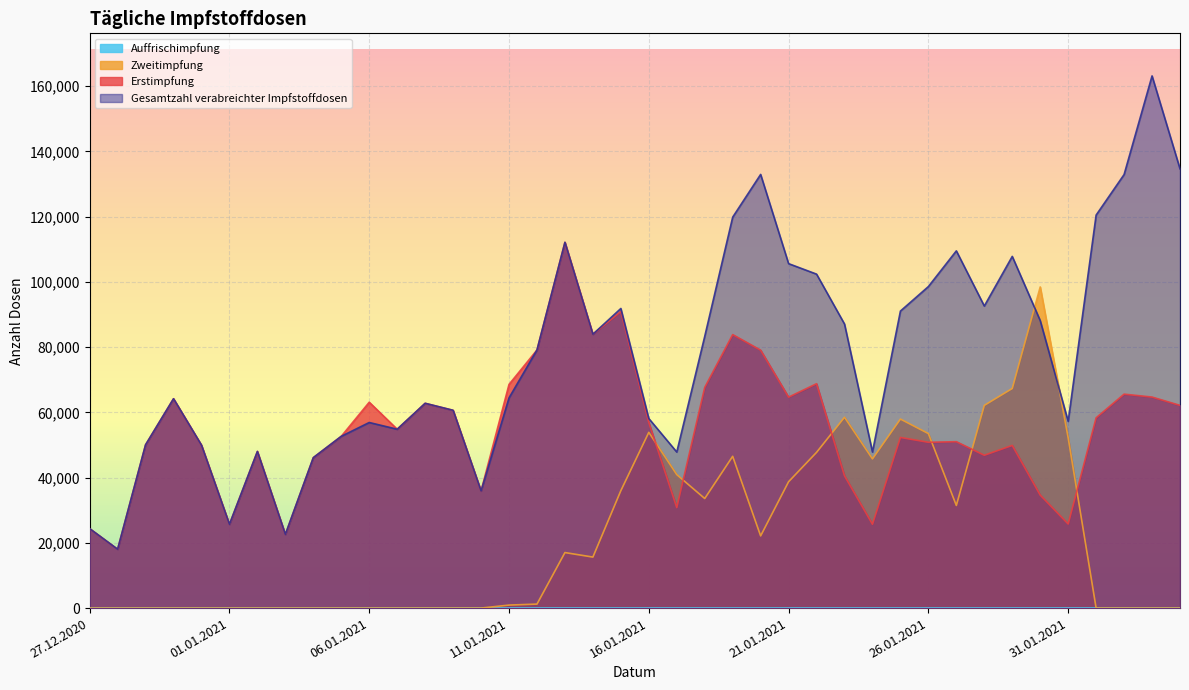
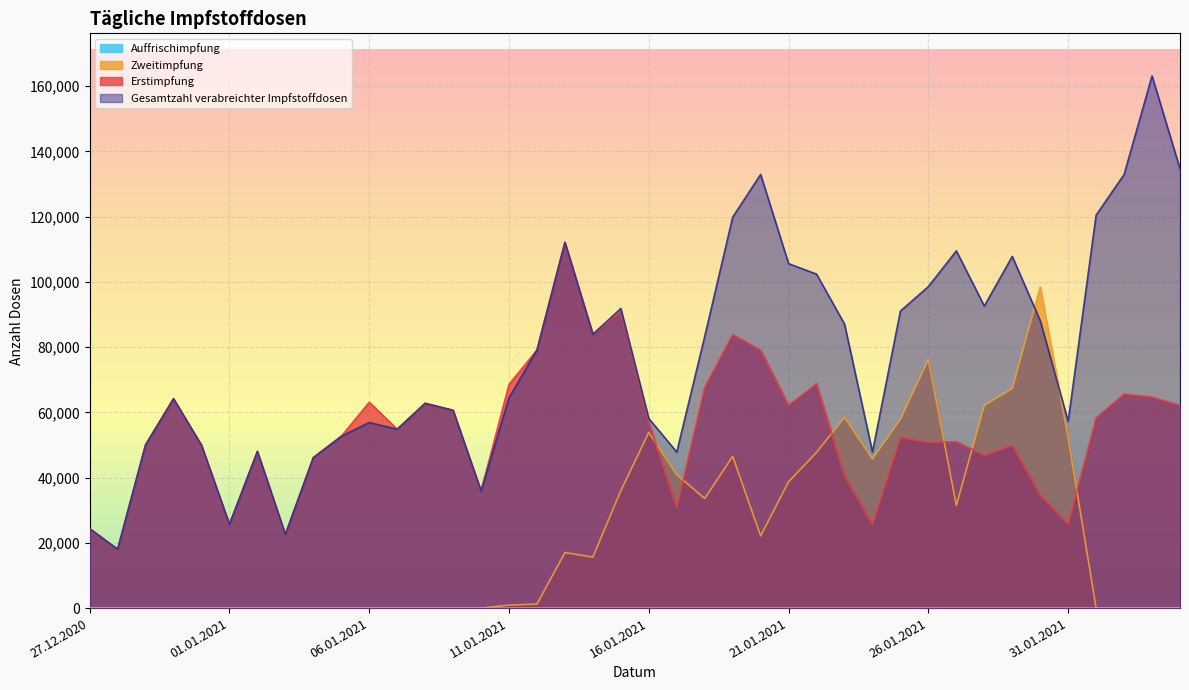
  {
    "Auffrischimpfung": {
      "11.01.2021": "0",
      "16.01.2021": "0",
      "21.01.2021": "0",
      "26.01.2021": "0",
      "31.01.2021": "0"
    },
    "Zweitimpfung": {
      "11.01.2021": "1,000",
      "16.01.2021": "54,000",
      "21.01.2021": "39,000",
-     "26.01.2021": "53,000",
+     "26.01.2021": "76,000",
      "31.01.2021": "52,000"
    },
    "Erstimpfung": {
      "06.01.2021": "63,000",
      "11.01.2021": "69,000",
      "16.01.2021": "57,000",
-     "21.01.2021": "65,000",
+     "21.01.2021": "62,000",
      "26.01.2021": "51,000",
      "31.01.2021": "26,000"
    },
    "Gesamtzahl verabreichter Impfstoffdosen": {
      "06.01.2021": "57,000",
      "11.01.2021": "64,000",
      "16.01.2021": "58,000",
      "21.01.2021": "106,000",
      "26.01.2021": "99,000",
      "31.01.2021": "57,000"
    }
  }
